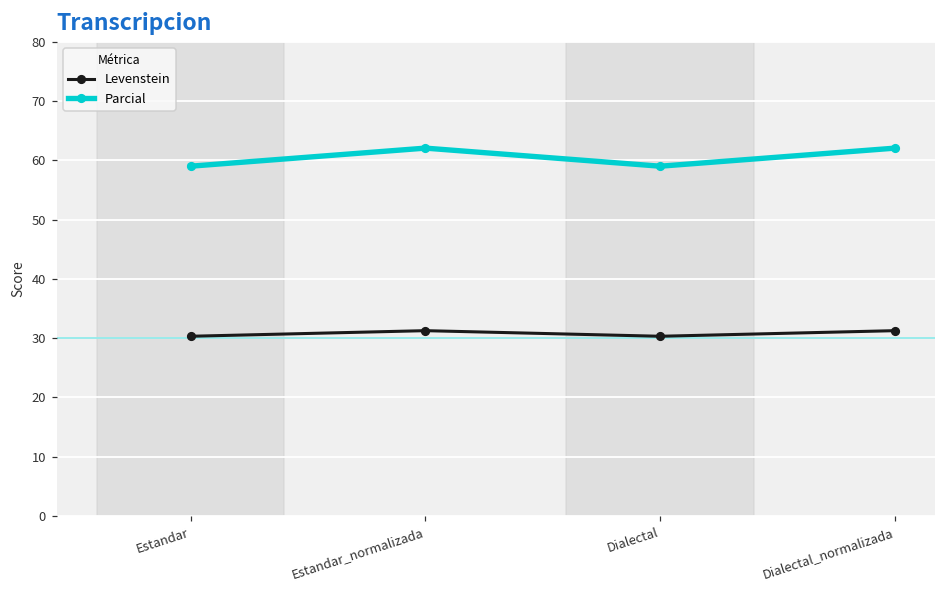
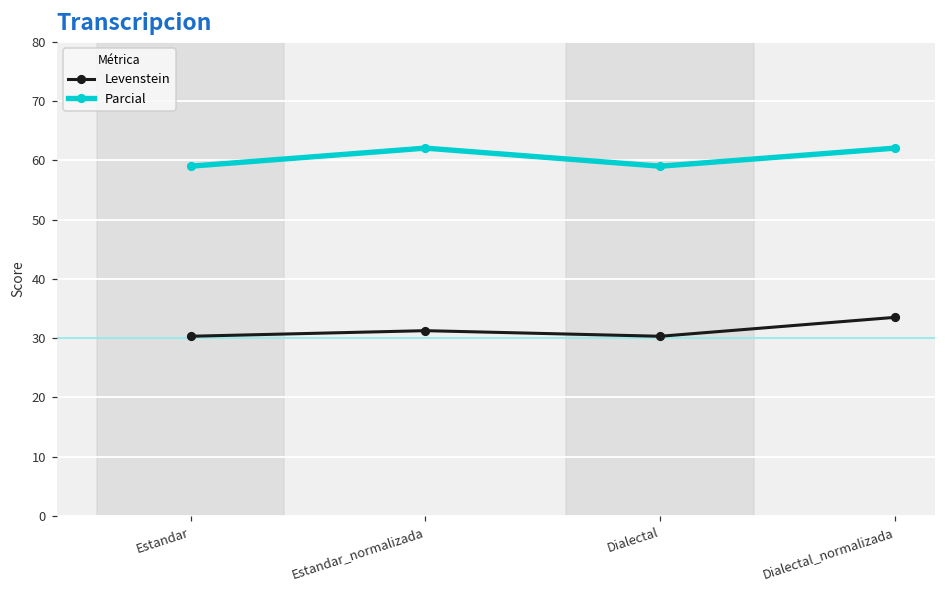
  {
    "Levenstein": {
      "Estandar": 30,
      "Estandar_normalizada": 31,
      "Dialectal": 30,
-     "Dialectal_normalizada": 31
+     "Dialectal_normalizada": 34
    },
    "Parcial": {
      "Estandar": 59,
      "Estandar_normalizada": 62,
      "Dialectal": 59,
      "Dialectal_normalizada": 62
    }
  }
